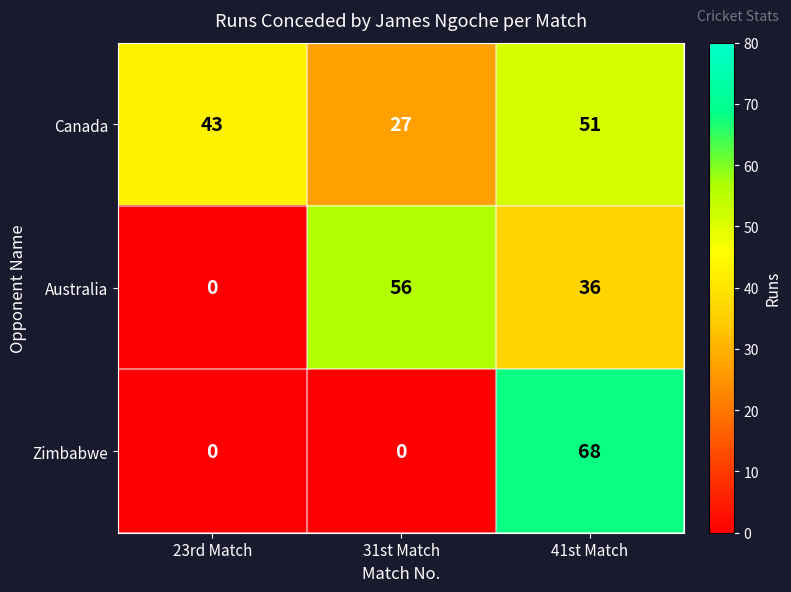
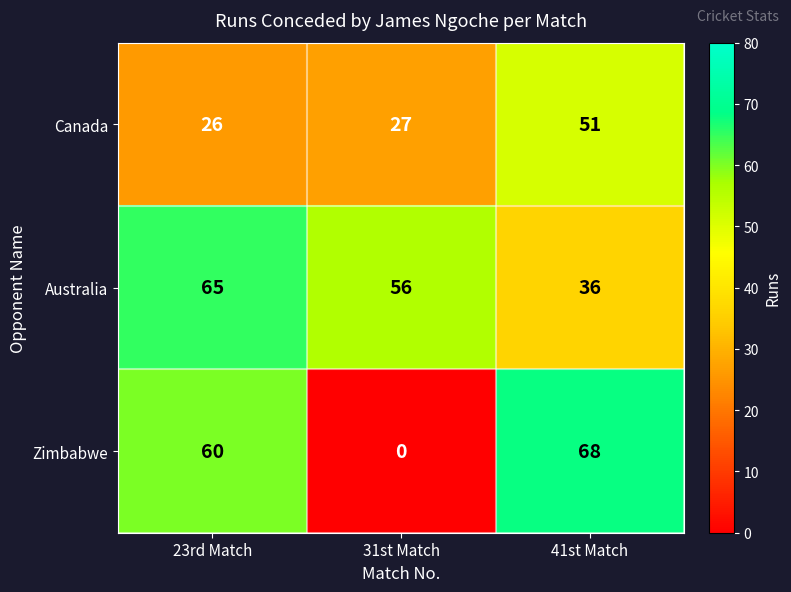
  {
    "Canada": {
-     "23rd Match": 43,
+     "23rd Match": 26,
      "31st Match": 27,
      "41st Match": 51
    },
    "Australia": {
-     "23rd Match": 0,
+     "23rd Match": 65,
      "31st Match": 56,
      "41st Match": 36
    },
    "Zimbabwe": {
-     "23rd Match": 0,
+     "23rd Match": 60,
      "31st Match": 0,
      "41st Match": 68
    }
  }
